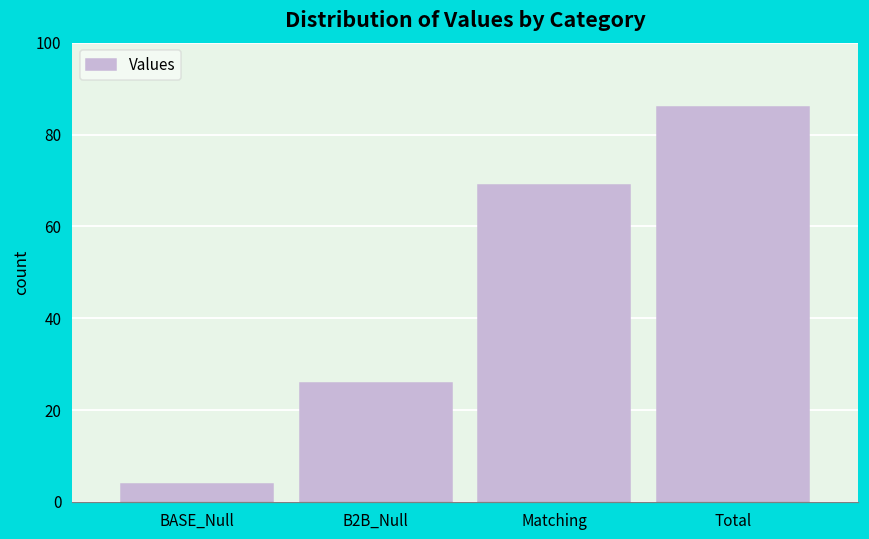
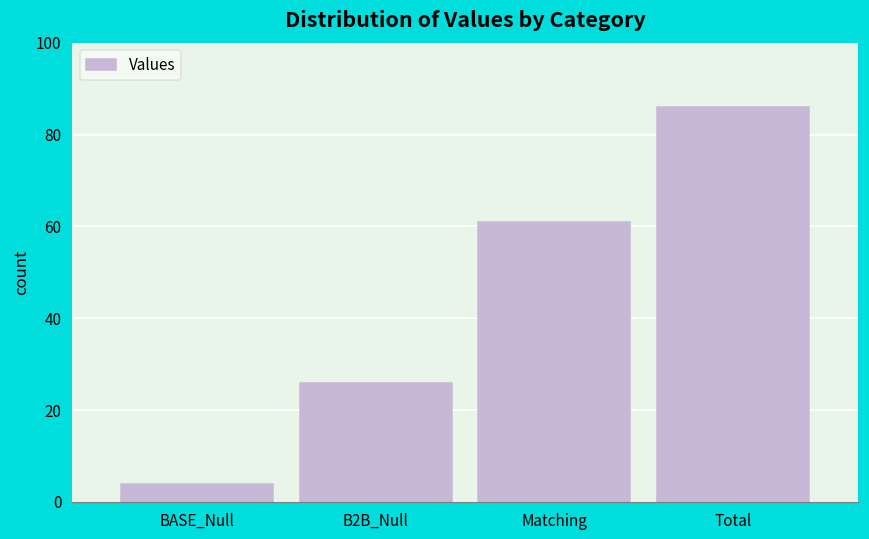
  {
    "Values": {
      "BASE_Null": 4,
      "B2B_Null": 26,
-     "Matching": 69,
+     "Matching": 61,
      "Total": 86
    }
  }
